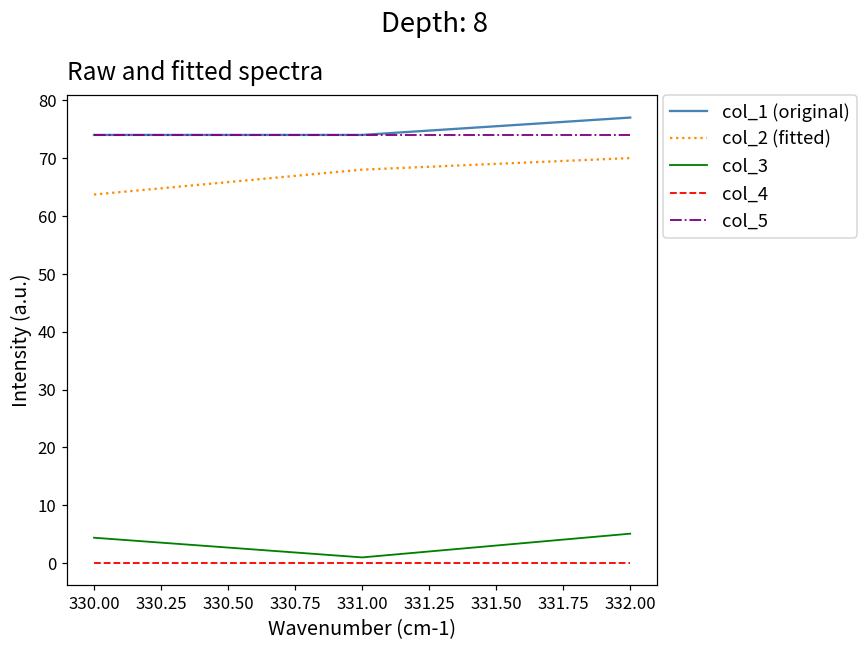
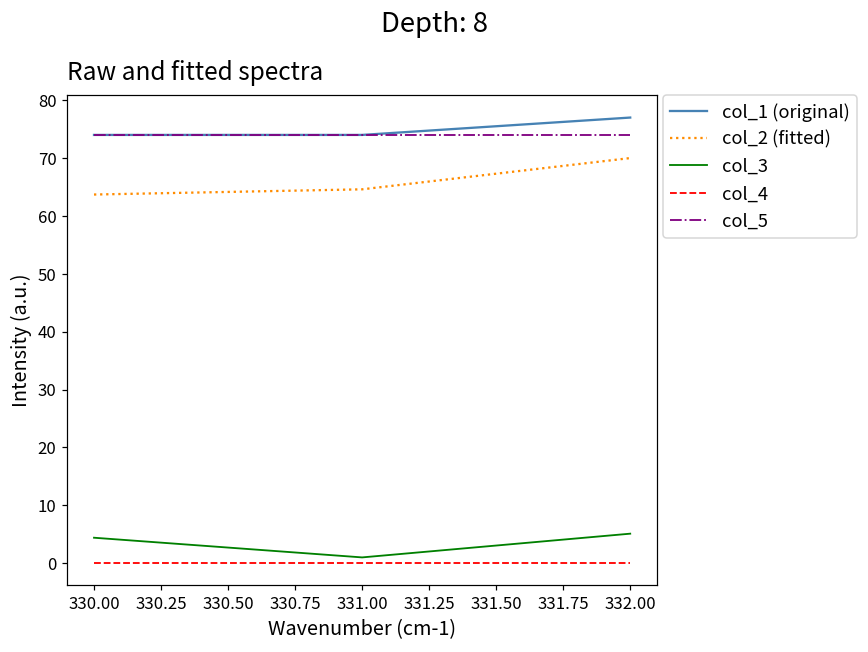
  {
    "col_1 (original)": {
      "332.00": 77
    },
    "col_2 (fitted)": {
      "330.00": 64,
-     "331.00": 68,
+     "331.00": 65,
      "332.00": 70
    },
    "col_3": {
      "330.00": 4,
      "331.00": 1,
      "332.00": 5
    },
    "col_4": {
      "330.00": 0,
      "331.00": 0,
      "332.00": 0
    },
    "col_5": {
      "332.00": 74
    }
  }
